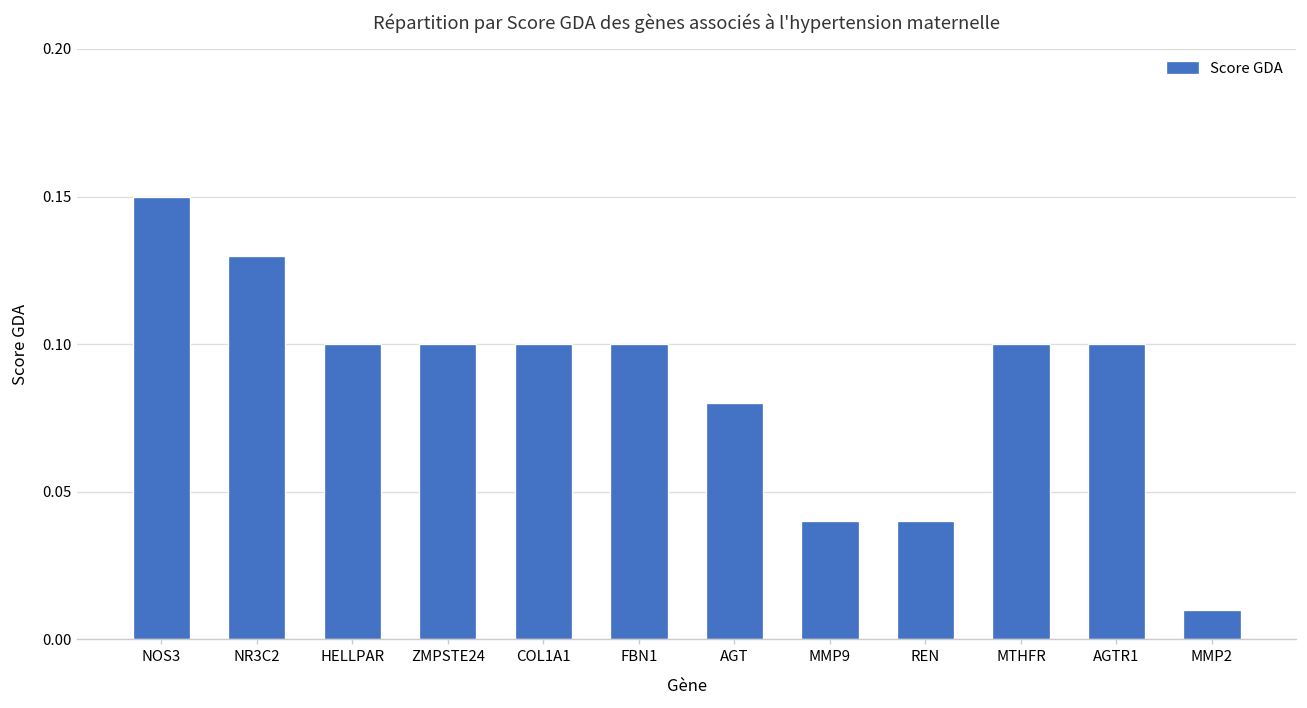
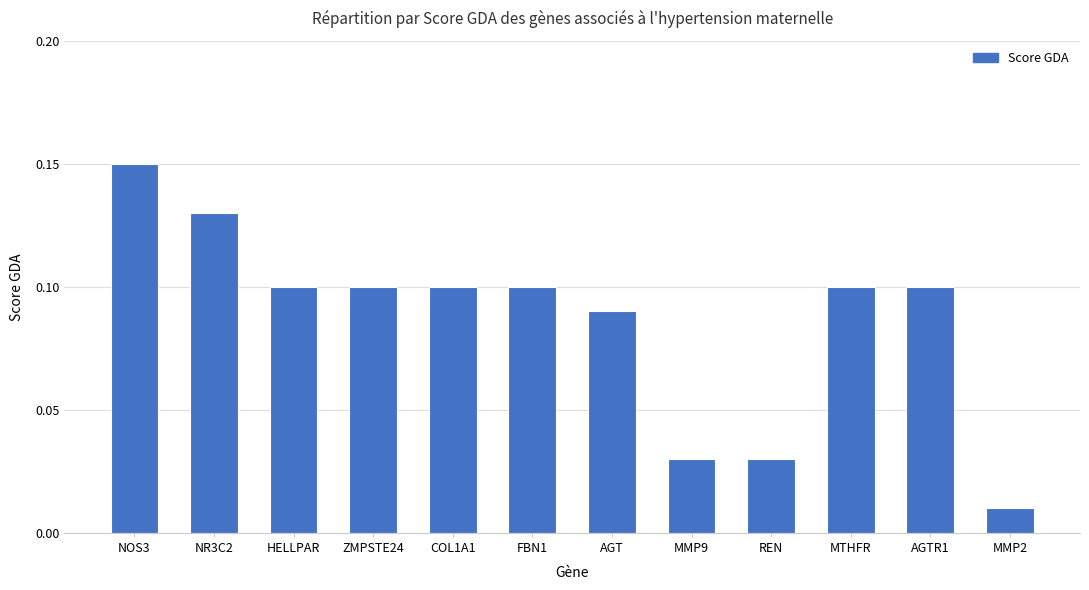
  {
    "NOS3": 0.15,
    "NR3C2": 0.13,
    "HELLPAR": 0.10,
    "ZMPSTE24": 0.10,
    "COL1A1": 0.10,
    "FBN1": 0.10,
-   "AGT": 0.08,
-   "MMP9": 0.04,
-   "REN": 0.04,
+   "AGT": 0.09,
+   "MMP9": 0.03,
+   "REN": 0.03,
    "MTHFR": 0.10,
    "AGTR1": 0.10,
    "MMP2": 0.01
  }
